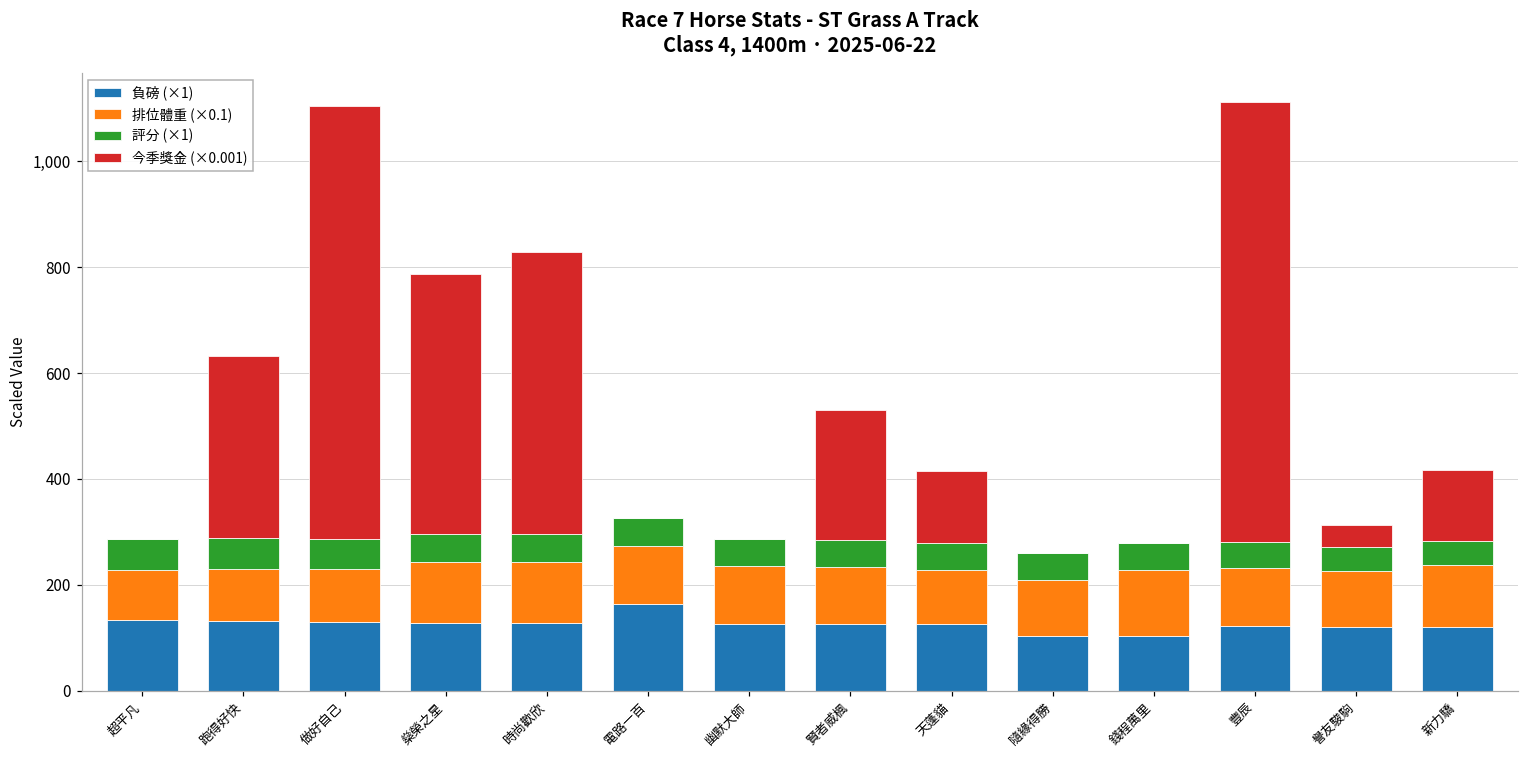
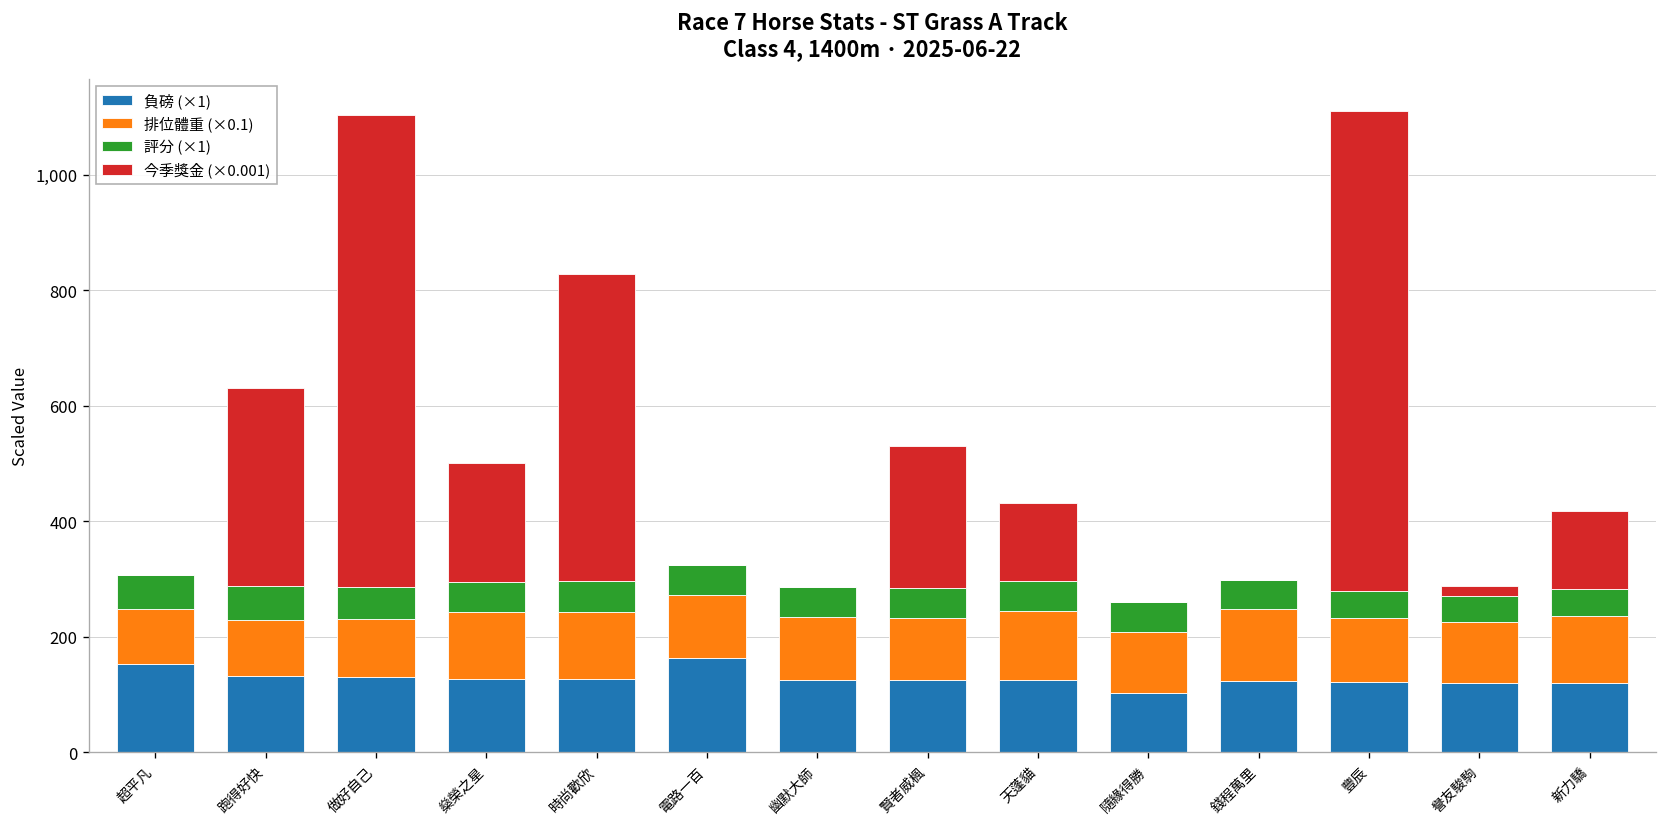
  {
    "負磅 (×1)": {
-     "超平凡": 130,
+     "超平凡": 150,
      "跑得好快": 130,
      "做好自己": 130,
      "燊榮之星": 130,
      "時尚歡欣": 130,
      "電路一百": 160,
      "幽默大師": 130,
      "賢者威楓": 130,
      "天蓬貓": 130,
      "隨緣得勝": 100,
-     "錢程萬里": 100,
+     "錢程萬里": 120,
      "豐辰": 120,
      "譽友駿駒": 120,
      "新力驕": 120
    },
    "排位體重 (×0.1)": {
      "超平凡": 100,
      "跑得好快": 100,
      "做好自己": 100,
      "燊榮之星": 120,
      "時尚歡欣": 120,
      "電路一百": 110,
      "幽默大師": 110,
      "賢者威楓": 110,
-     "天蓬貓": 100,
+     "天蓬貓": 120,
      "隨緣得勝": 110,
      "錢程萬里": 130,
      "豐辰": 110,
      "譽友駿駒": 110,
      "新力驕": 120
    },
    "評分 (×1)": {
      "超平凡": 60,
      "跑得好快": 60,
      "做好自己": 60,
      "燊榮之星": 50,
      "時尚歡欣": 50,
      "電路一百": 50,
      "幽默大師": 50,
      "賢者威楓": 50,
      "天蓬貓": 50,
      "隨緣得勝": 50,
      "錢程萬里": 50,
      "豐辰": 50,
      "譽友駿駒": 50,
      "新力驕": 50
    },
    "今季獎金 (×0.001)": {
      "超平凡": 0,
      "跑得好快": 340,
      "做好自己": 820,
-     "燊榮之星": 490,
+     "燊榮之星": 210,
      "時尚歡欣": 530,
      "電路一百": 0,
      "幽默大師": 0,
      "賢者威楓": 250,
      "天蓬貓": 130,
      "隨緣得勝": 0,
      "錢程萬里": 0,
      "豐辰": 830,
-     "譽友駿駒": 40,
+     "譽友駿駒": 20,
      "新力驕": 130
    }
  }
